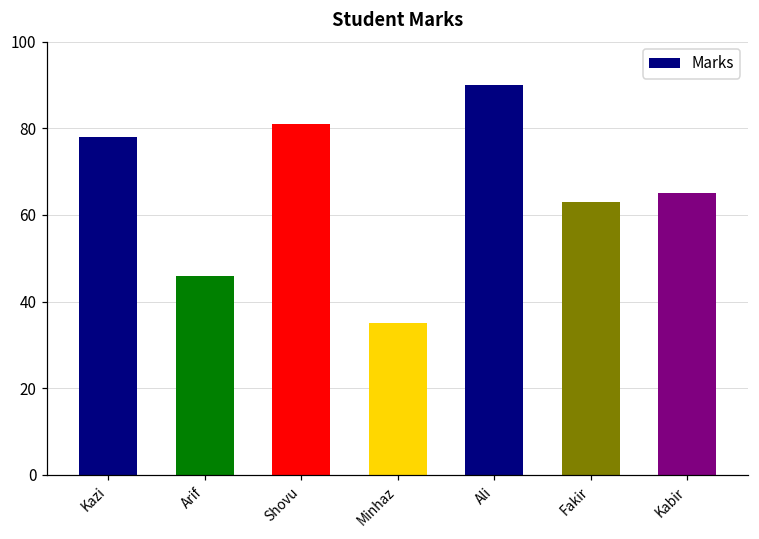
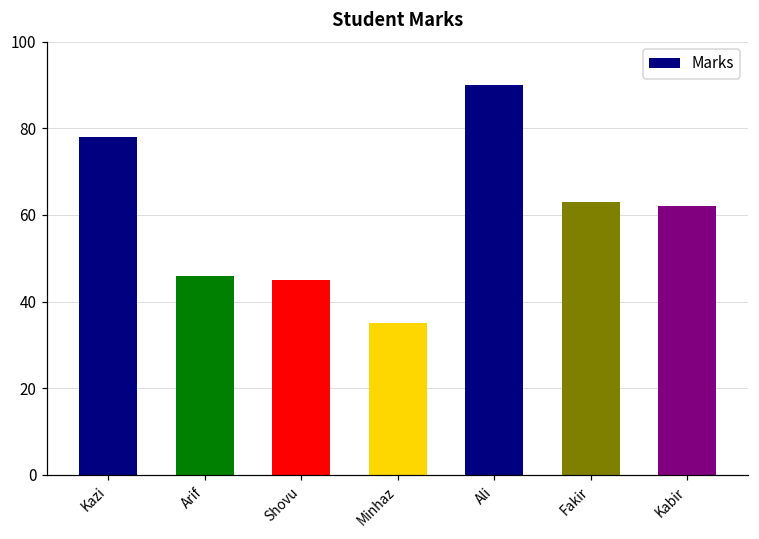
  {
    "Kazi": 78,
    "Arif": 46,
-   "Shovu": 81,
+   "Shovu": 45,
    "Minhaz": 35,
    "Ali": 90,
    "Fakir": 63,
-   "Kabir": 65
+   "Kabir": 62
  }
